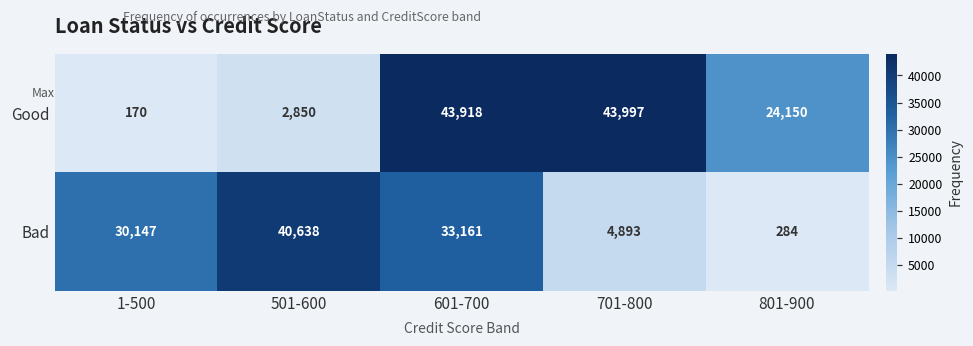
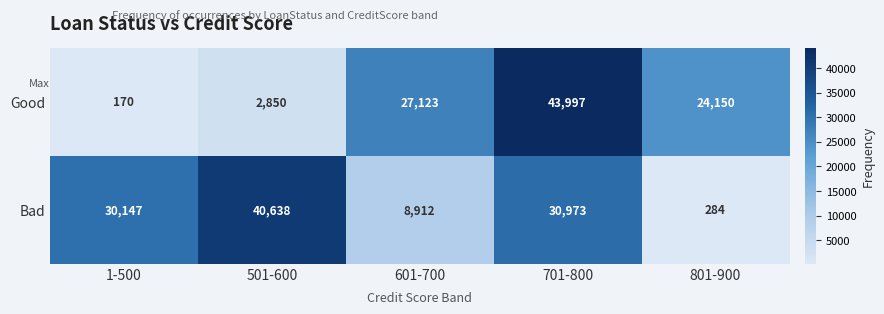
  {
    "Good": {
      "1-500": "170",
      "501-600": "2,850",
-     "601-700": "43,918",
+     "601-700": "27,123",
      "701-800": "43,997",
      "801-900": "24,150"
    },
    "Bad": {
      "1-500": "30,147",
      "501-600": "40,638",
-     "601-700": "33,161",
-     "701-800": "4,893",
+     "601-700": "8,912",
+     "701-800": "30,973",
      "801-900": "284"
    }
  }
